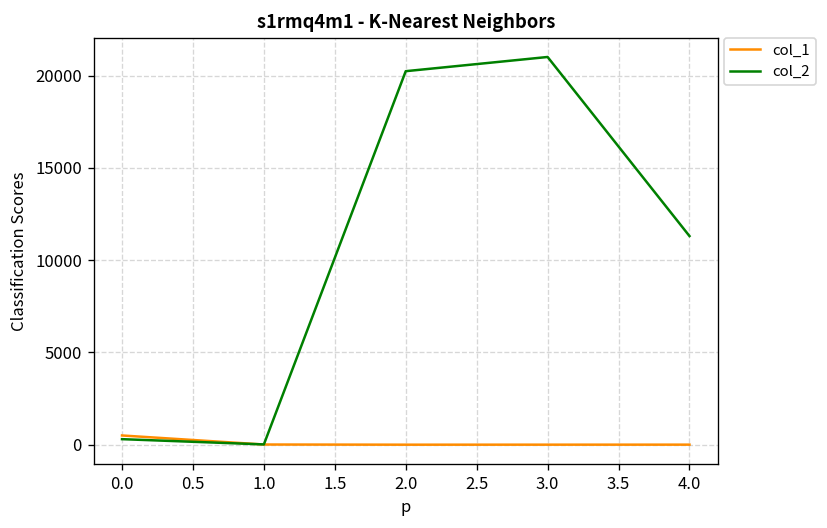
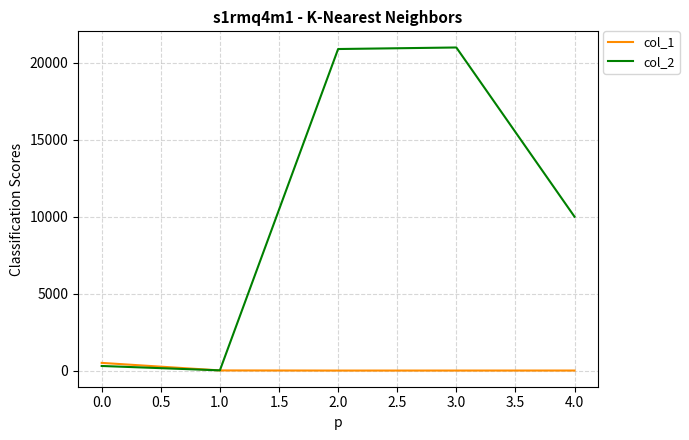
  {
    "col_1": {
      "0.0": 500,
      "2.0": 0,
      "3.0": 0,
      "4.0": 0
    },
    "col_2": {
      "0.0": 300,
-     "2.0": 20200,
+     "2.0": 20900,
      "3.0": 21000,
-     "4.0": 11300
+     "4.0": 10000
    }
  }
